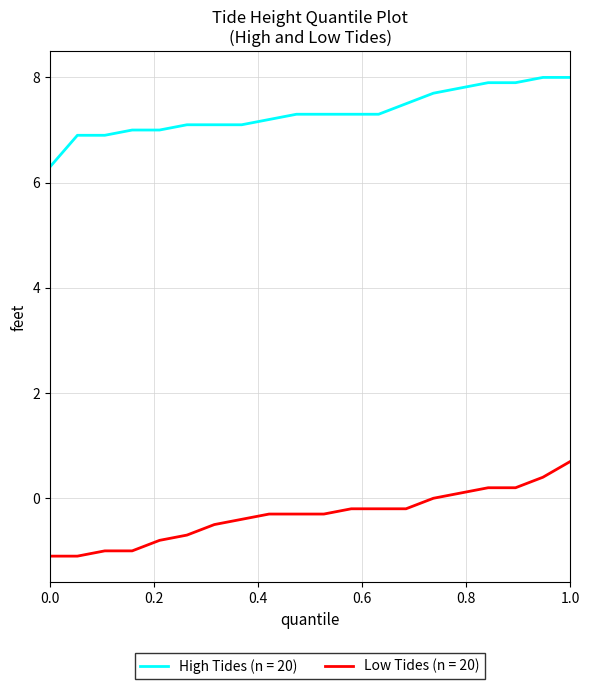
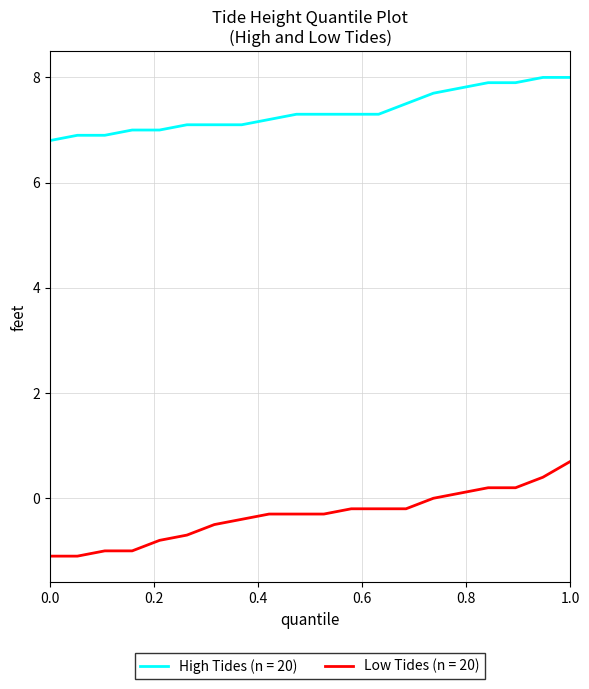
  {
    "High Tides (n = 20)": {
-     "0.0": 6.3,
+     "0.0": 6.8,
      "1.0": 8.0
    },
    "Low Tides (n = 20)": {
      "0.0": -1.1,
      "1.0": 0.7
    }
  }
